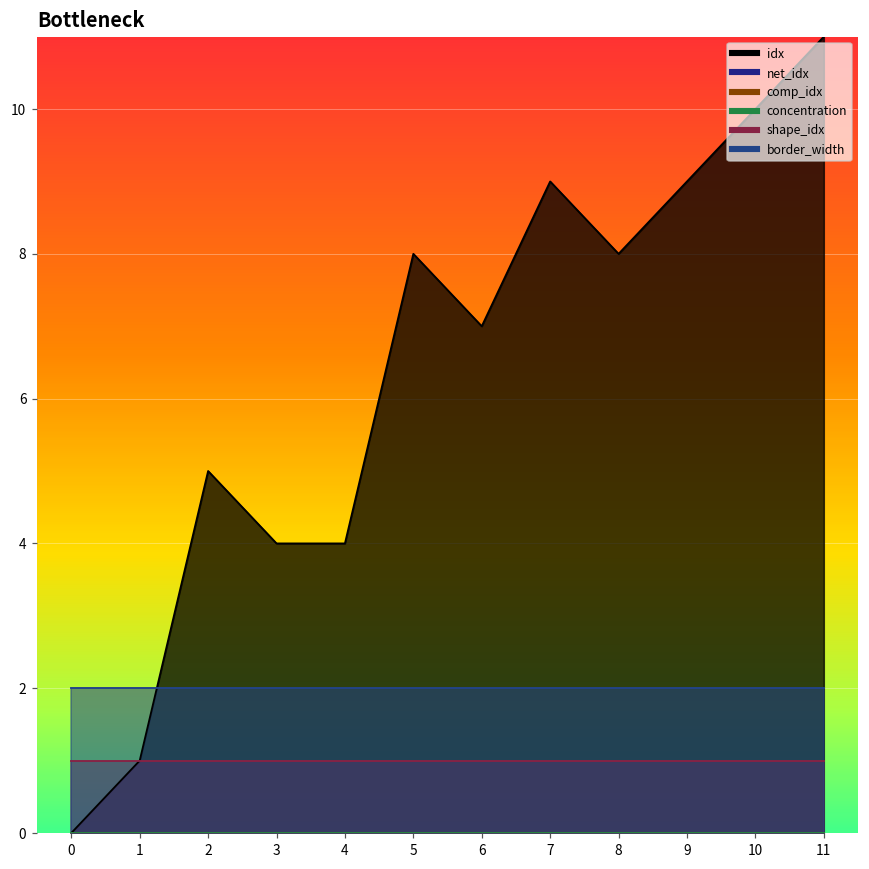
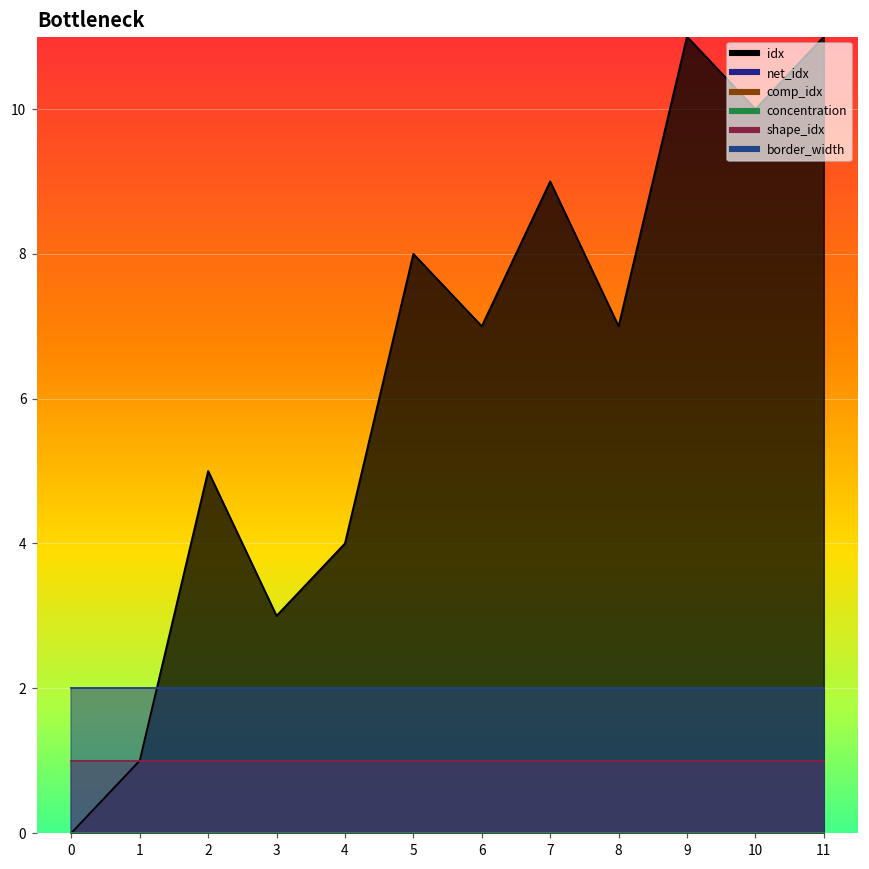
  {
    "idx": {
      "2": 5,
-     "3": 4,
+     "3": 3,
      "4": 4,
      "5": 8,
      "6": 7,
      "7": 9,
-     "8": 8,
-     "9": 9,
+     "8": 7,
+     "9": 11,
      "11": 11
    },
    "concentration": {
      "1": 0,
      "2": 0,
      "3": 0,
      "4": 0,
      "5": 0,
      "6": 0,
      "7": 0,
      "8": 0,
      "9": 0,
      "10": 0,
      "11": 0
    },
    "shape_idx": {
      "0": 1,
      "2": 1,
      "3": 1,
      "4": 1,
      "5": 1,
      "6": 1,
      "7": 1,
      "8": 1,
      "9": 1,
      "10": 1,
      "11": 1
    },
    "border_width": {
      "0": 2,
      "1": 2,
      "2": 2,
      "3": 2,
      "4": 2,
      "5": 2,
      "6": 2,
      "7": 2,
      "8": 2,
      "9": 2,
      "10": 2,
      "11": 2
    }
  }
